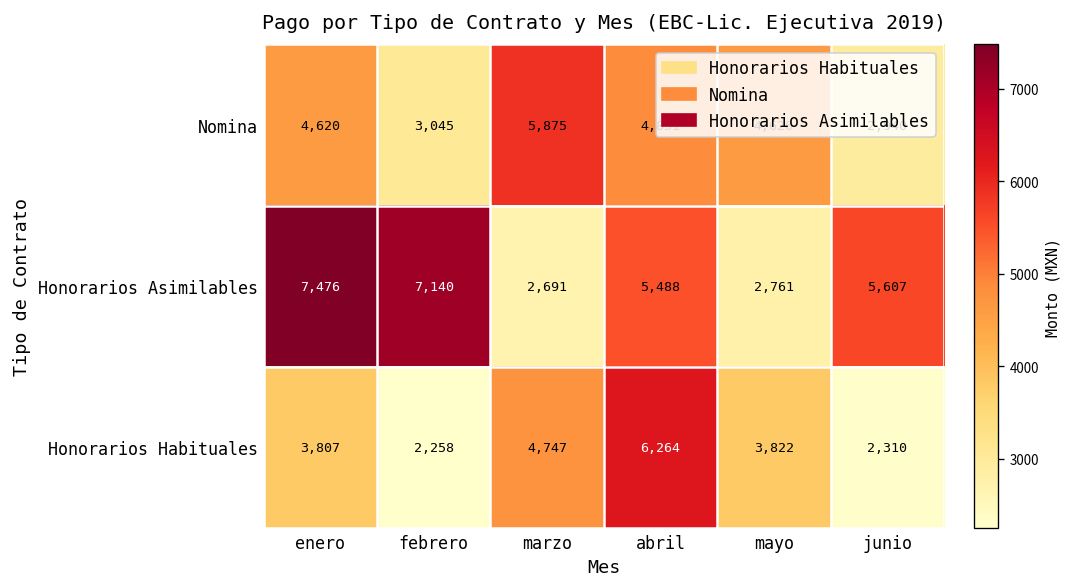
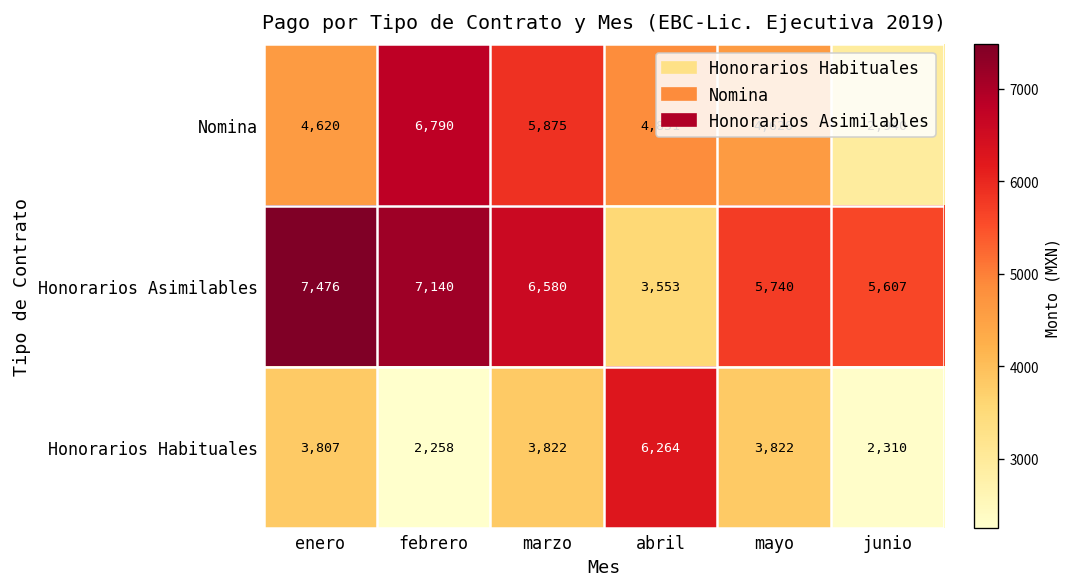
  {
    "Nomina": {
      "enero": "4,620",
-     "febrero": "3,045",
+     "febrero": "6,790",
      "marzo": "5,875"
    },
    "Honorarios Asimilables": {
      "enero": "7,476",
      "febrero": "7,140",
-     "marzo": "2,691",
-     "abril": "5,488",
-     "mayo": "2,761",
+     "marzo": "6,580",
+     "abril": "3,553",
+     "mayo": "5,740",
      "junio": "5,607"
    },
    "Honorarios Habituales": {
      "enero": "3,807",
      "febrero": "2,258",
-     "marzo": "4,747",
+     "marzo": "3,822",
      "abril": "6,264",
      "mayo": "3,822",
      "junio": "2,310"
    }
  }
